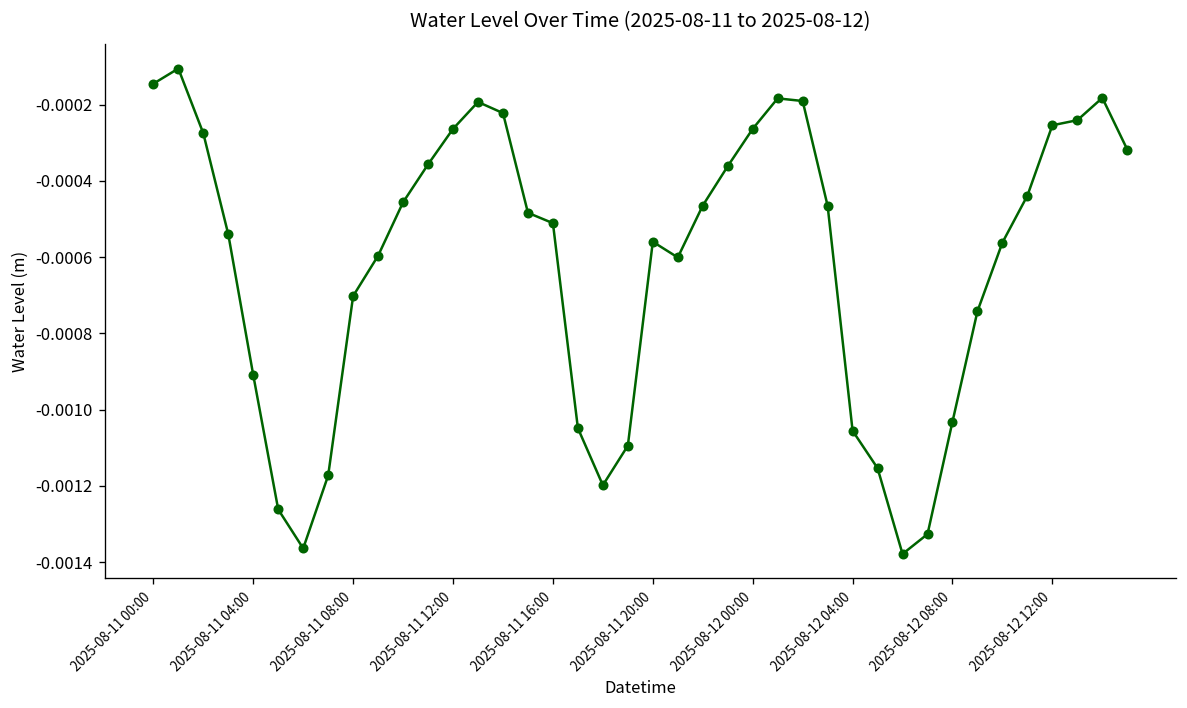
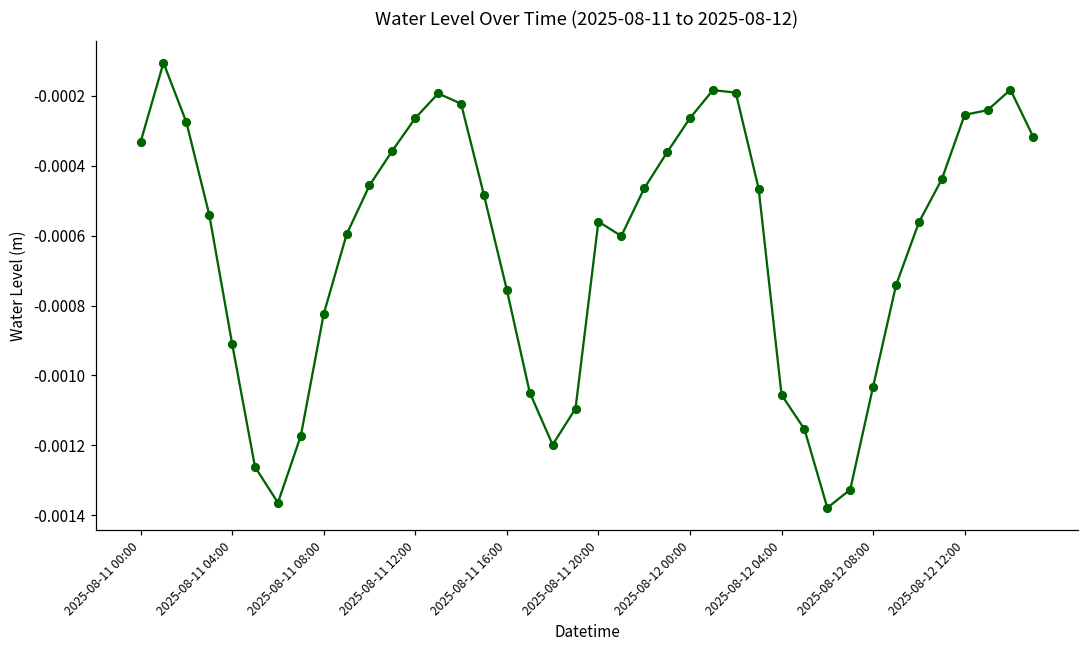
  {
-   "2025-08-11 00:00": -0.00015,
+   "2025-08-11 00:00": -0.00033,
    "2025-08-11 04:00": -0.00091,
-   "2025-08-11 08:00": -0.00070,
+   "2025-08-11 08:00": -0.00082,
    "2025-08-11 12:00": -0.00026,
-   "2025-08-11 16:00": -0.00051,
+   "2025-08-11 16:00": -0.00076,
    "2025-08-11 20:00": -0.00056,
    "2025-08-12 00:00": -0.00026,
    "2025-08-12 04:00": -0.00106,
    "2025-08-12 08:00": -0.00103,
    "2025-08-12 12:00": -0.00025
  }
